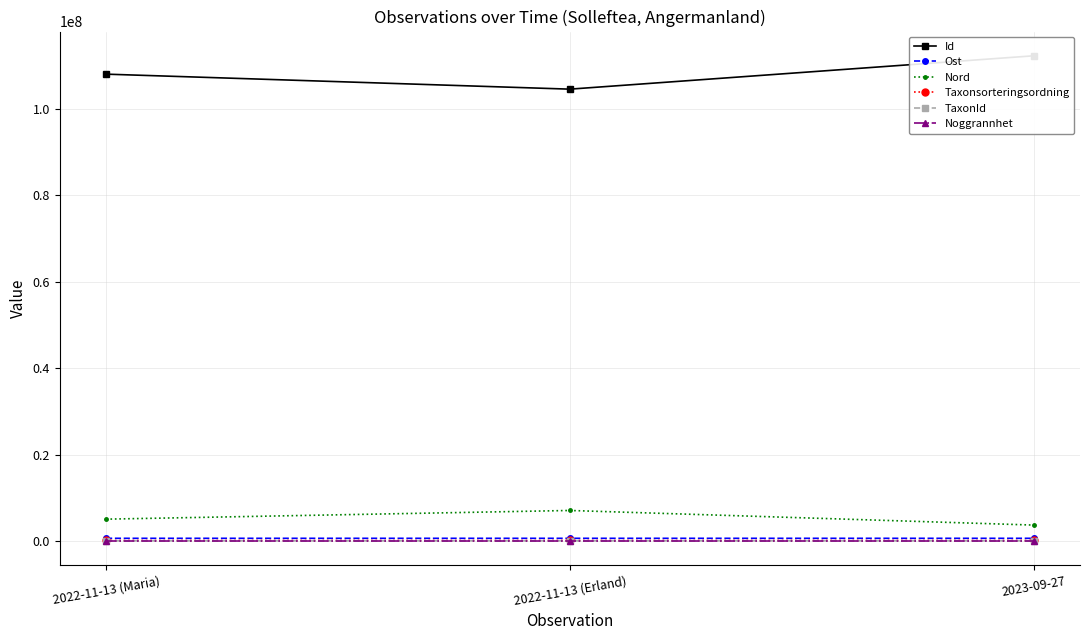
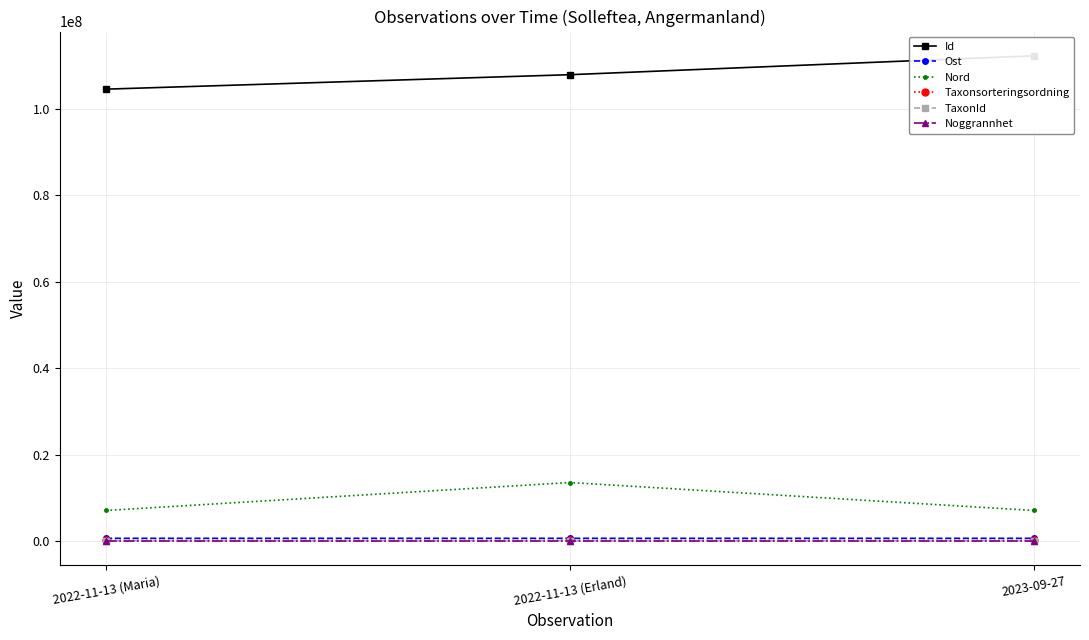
  {
    "Id": {
-     "2022-11-13 (Maria)": 108000000,
-     "2022-11-13 (Erland)": 105000000
+     "2022-11-13 (Maria)": 105000000,
+     "2022-11-13 (Erland)": 108000000
    },
    "Nord": {
-     "2022-11-13 (Maria)": 5000000,
-     "2022-11-13 (Erland)": 7000000,
-     "2023-09-27": 4000000
+     "2022-11-13 (Maria)": 7000000,
+     "2022-11-13 (Erland)": 14000000,
+     "2023-09-27": 7000000
    }
  }
